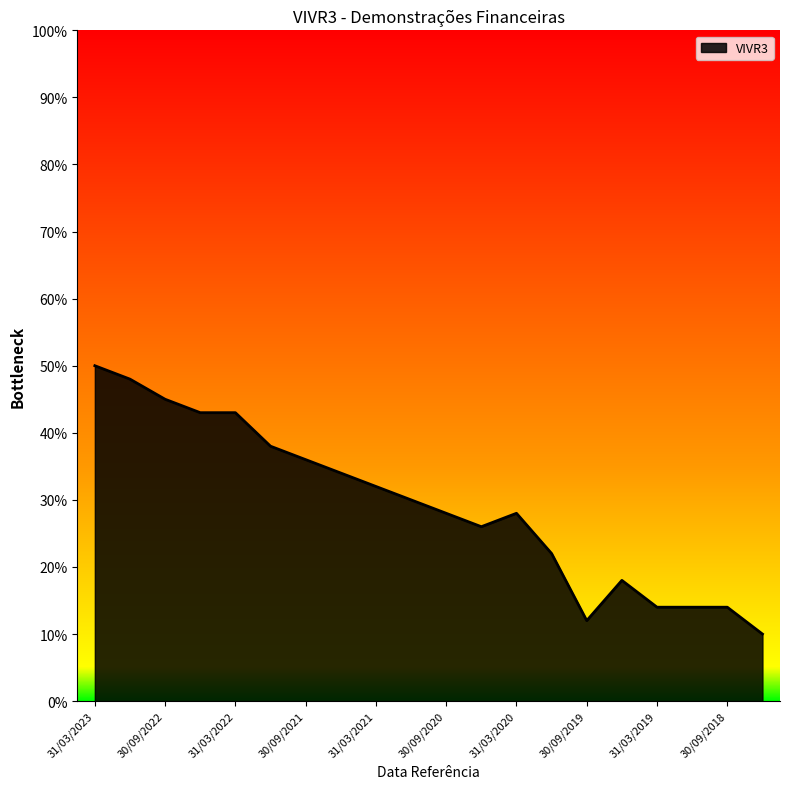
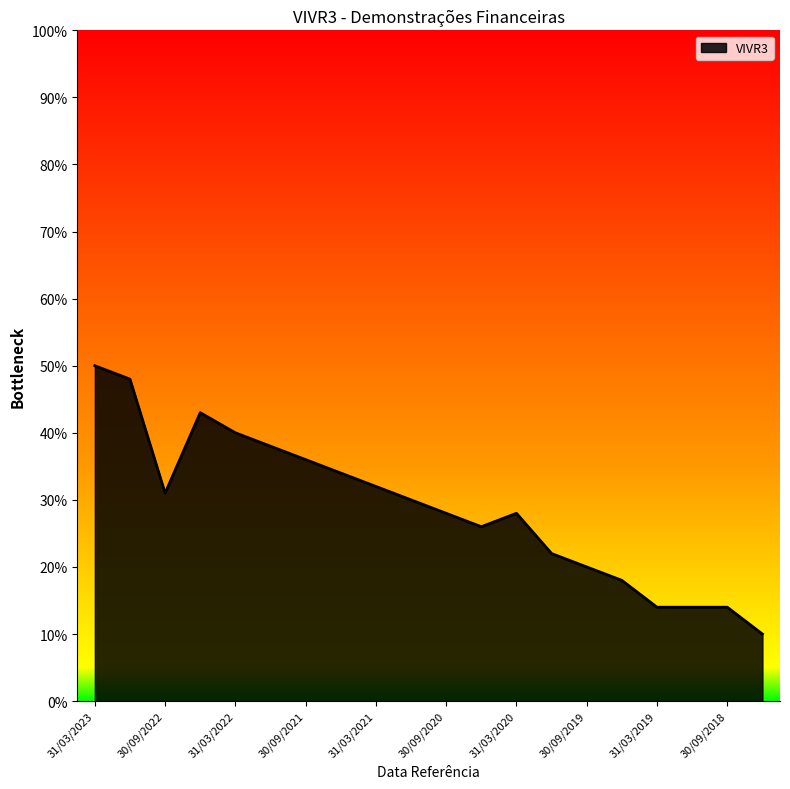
  {
    "31/03/2023": "50%",
-   "30/09/2022": "45%",
-   "31/03/2022": "43%",
+   "30/09/2022": "31%",
+   "31/03/2022": "40%",
    "30/09/2021": "36%",
    "31/03/2021": "32%",
    "30/09/2020": "28%",
    "31/03/2020": "28%",
-   "30/09/2019": "12%",
+   "30/09/2019": "20%",
    "31/03/2019": "14%",
    "30/09/2018": "14%"
  }
